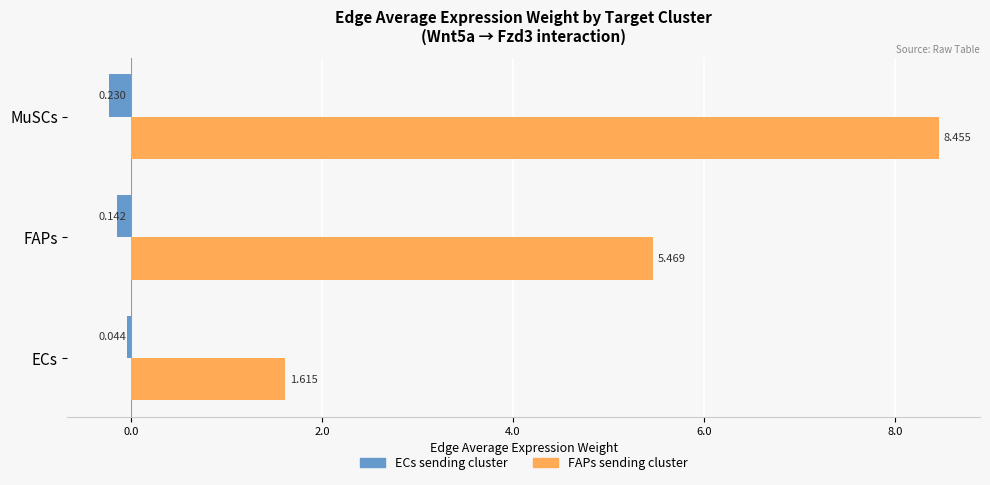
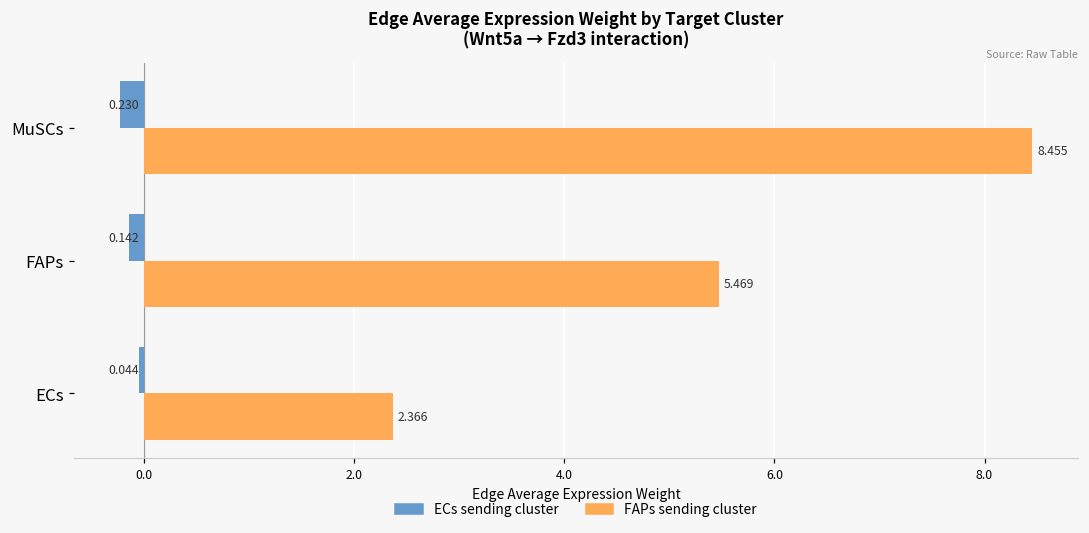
  {
    "FAPs sending cluster": {
      "MuSCs": 8.455,
      "FAPs": 5.469,
-     "ECs": 1.615
+     "ECs": 2.366
    }
  }
